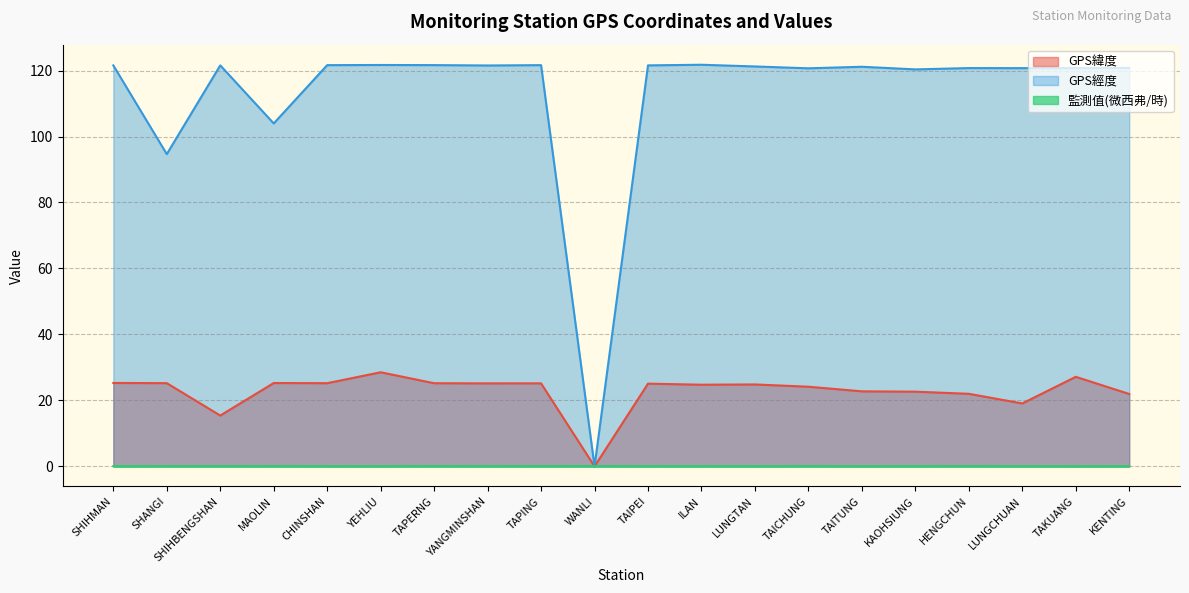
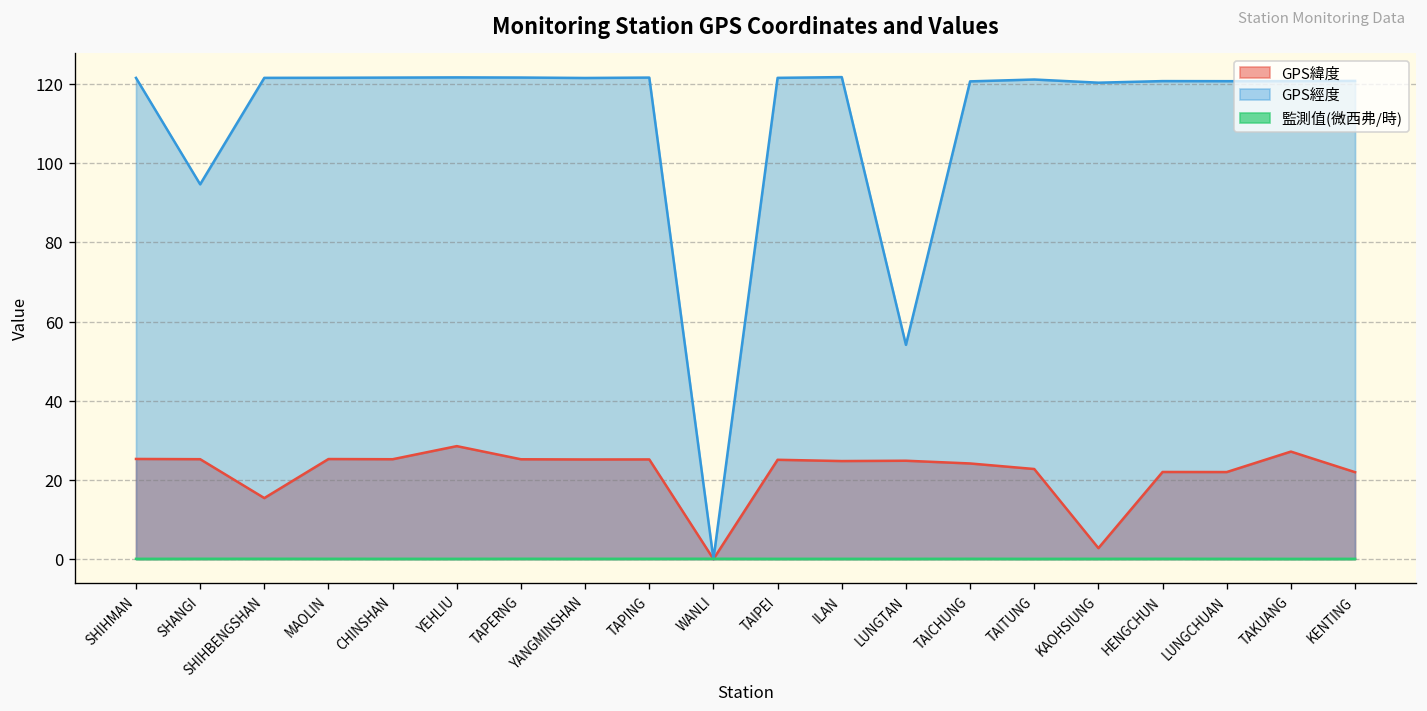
  {
    "GPS緯度": {
      "SHIHMAN": 25,
      "SHANGI": 25,
      "SHIHBENGSHAN": 15,
      "MAOLIN": 25,
      "CHINSHAN": 25,
      "YEHLIU": 29,
      "TAPERNG": 25,
      "YANGMINSHAN": 25,
      "TAPING": 25,
      "TAIPEI": 25,
      "ILAN": 25,
      "LUNGTAN": 25,
      "TAICHUNG": 24,
      "TAITUNG": 23,
-     "KAOHSIUNG": 23,
+     "KAOHSIUNG": 3,
      "HENGCHUN": 22,
-     "LUNGCHUAN": 19,
+     "LUNGCHUAN": 22,
      "TAKUANG": 27,
      "KENTING": 22
    },
    "GPS經度": {
      "SHIHMAN": 122,
      "SHANGI": 95,
      "SHIHBENGSHAN": 122,
-     "MAOLIN": 104,
+     "MAOLIN": 122,
      "CHINSHAN": 122,
      "YEHLIU": 122,
      "TAPERNG": 122,
      "YANGMINSHAN": 122,
      "TAPING": 122,
      "TAIPEI": 122,
      "ILAN": 122,
-     "LUNGTAN": 121,
+     "LUNGTAN": 54,
      "TAICHUNG": 121,
      "TAITUNG": 121,
      "KAOHSIUNG": 120,
      "HENGCHUN": 121,
      "LUNGCHUAN": 121
    },
    "監測值(微西弗/時)": {
      "SHIHMAN": 0,
      "SHANGI": 0,
      "SHIHBENGSHAN": 0,
      "MAOLIN": 0,
      "CHINSHAN": 0,
      "YEHLIU": 0,
      "TAPERNG": 0,
      "YANGMINSHAN": 0,
      "TAPING": 0,
      "TAIPEI": 0,
      "ILAN": 0,
      "LUNGTAN": 0,
      "TAICHUNG": 0,
      "TAITUNG": 0,
      "KAOHSIUNG": 0,
      "HENGCHUN": 0,
      "LUNGCHUAN": 0,
      "TAKUANG": 0,
      "KENTING": 0
    }
  }
